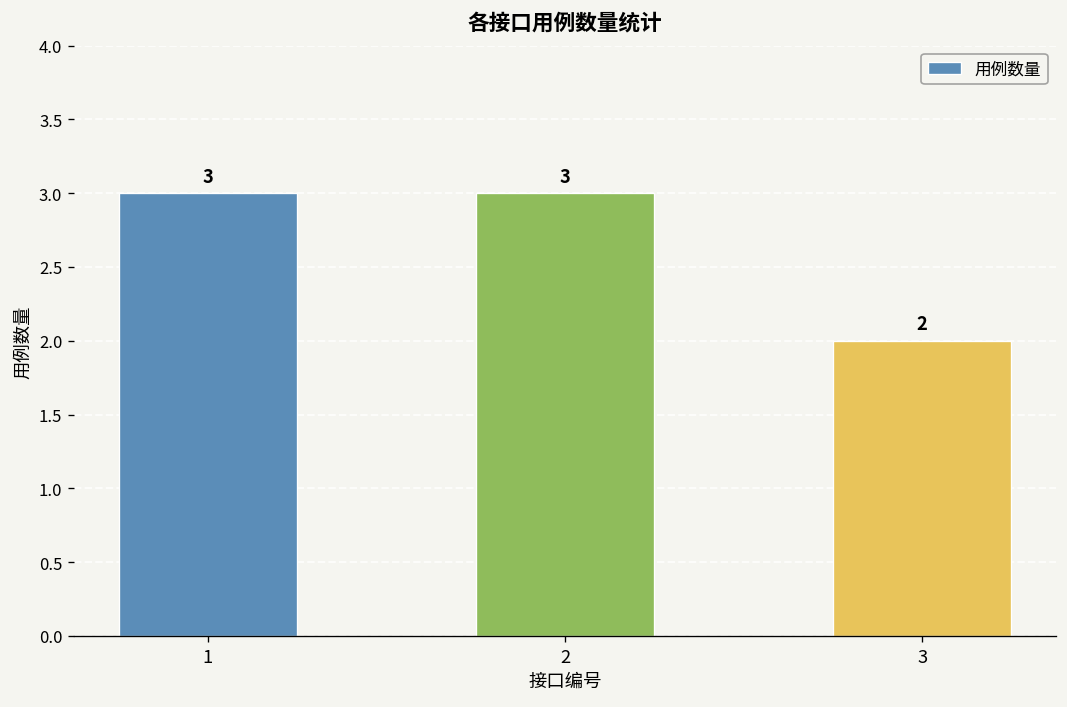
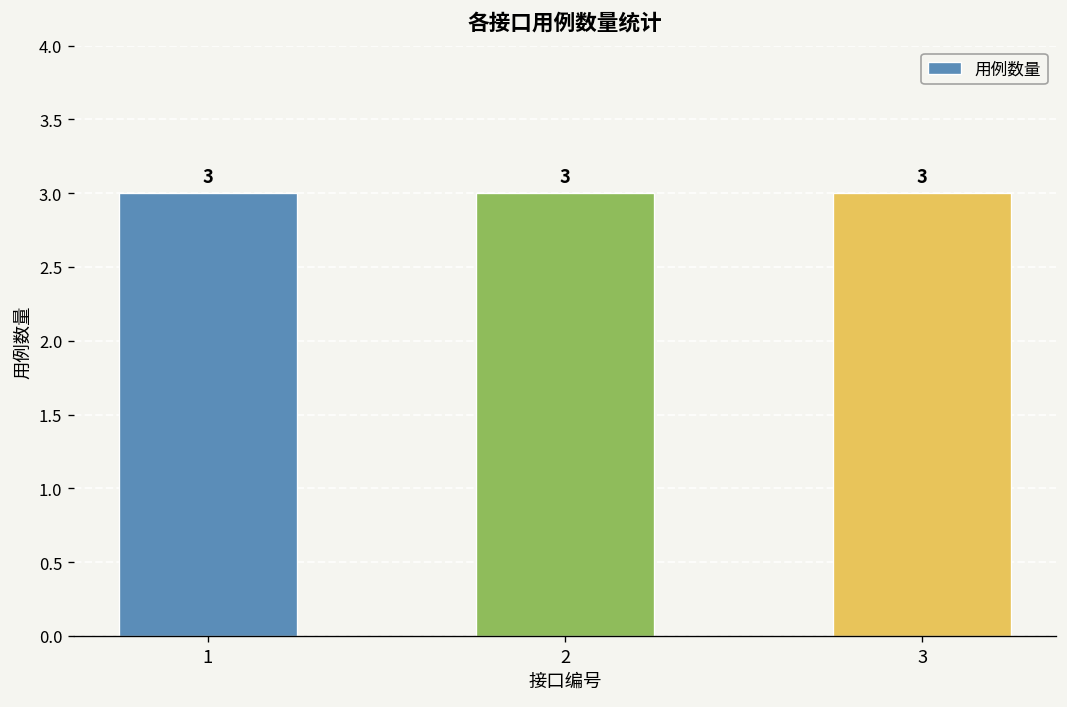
  {
    "1": 3,
    "2": 3,
-   "3": 2
+   "3": 3
  }
